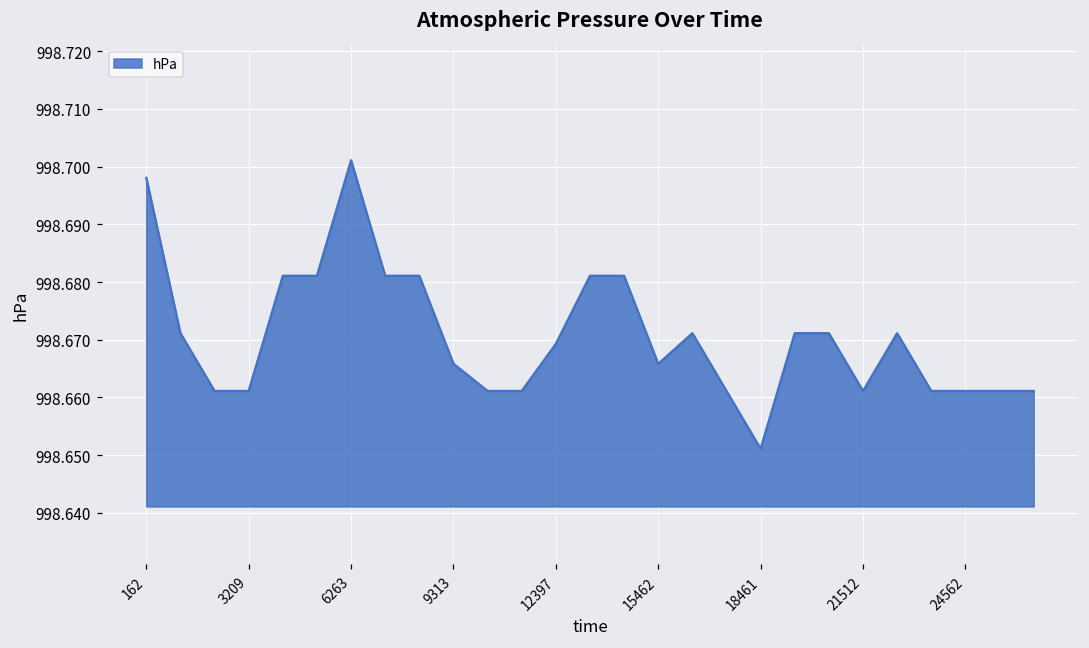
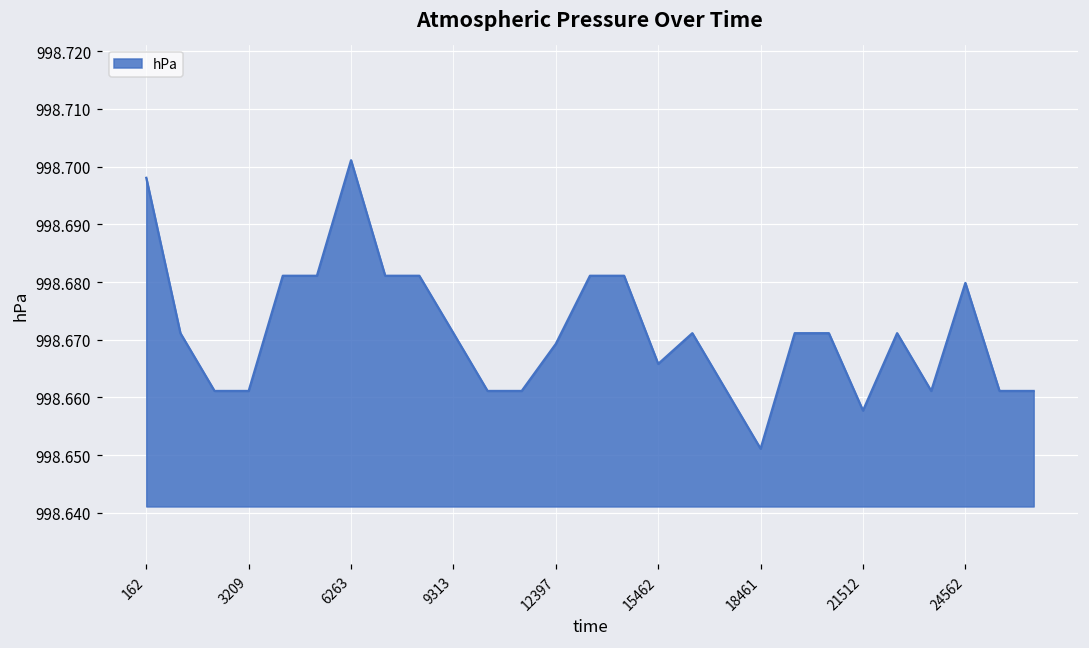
  {
    "162": 998.698,
    "3209": 998.661,
    "6263": 998.701,
-   "9313": 998.666,
+   "9313": 998.671,
    "12397": 998.669,
    "15462": 998.666,
    "18461": 998.651,
-   "21512": 998.661,
-   "24562": 998.661
+   "21512": 998.658,
+   "24562": 998.680
  }
